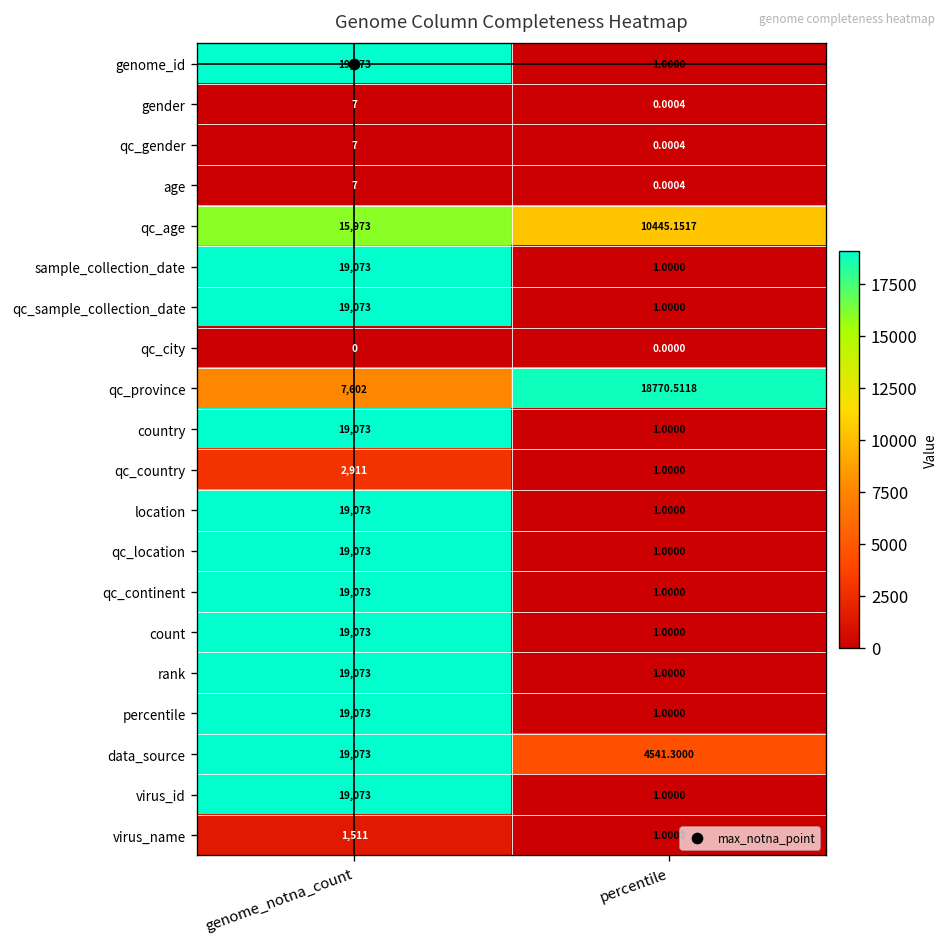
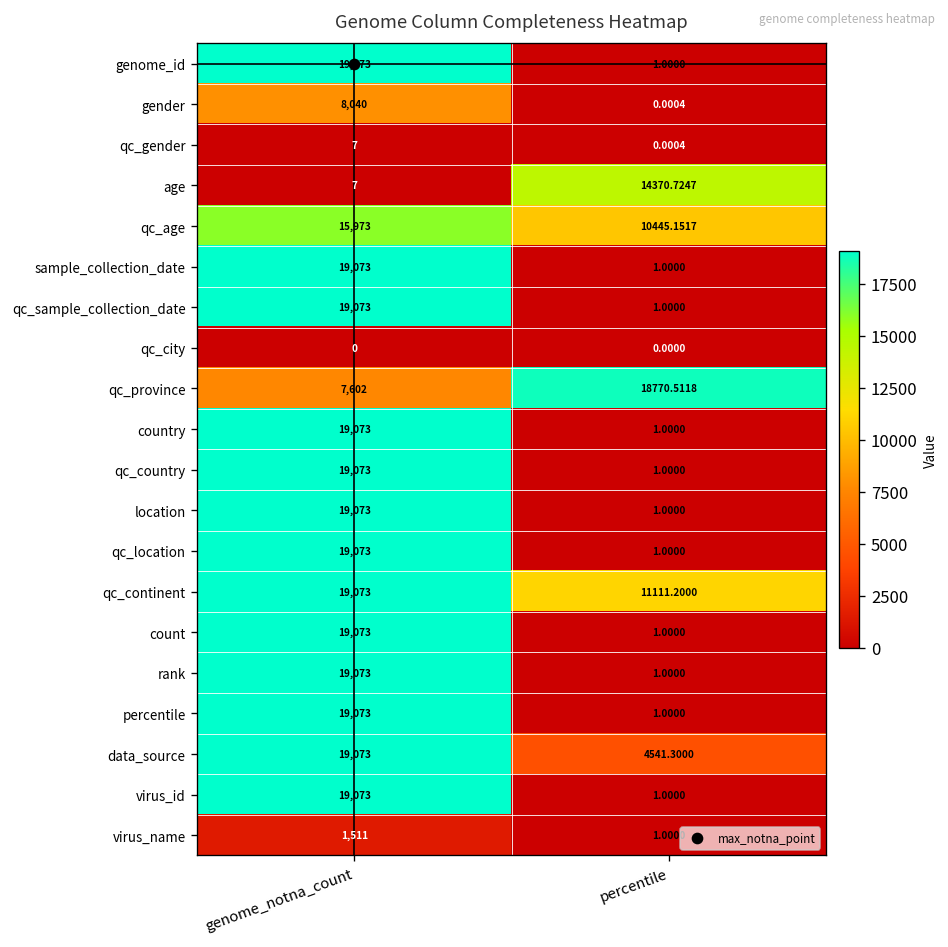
  {
    "genome_id": {
      "percentile": "1.0000"
    },
    "gender": {
-     "genome_notna_count": "7",
+     "genome_notna_count": "8,040",
      "percentile": "0.0004"
    },
    "qc_gender": {
      "genome_notna_count": "7",
      "percentile": "0.0004"
    },
    "age": {
      "genome_notna_count": "7",
-     "percentile": "0.0004"
+     "percentile": "14370.7247"
    },
    "qc_age": {
      "genome_notna_count": "15,973",
      "percentile": "10445.1517"
    },
    "sample_collection_date": {
      "genome_notna_count": "19,073",
      "percentile": "1.0000"
    },
    "qc_sample_collection_date": {
      "genome_notna_count": "19,073",
      "percentile": "1.0000"
    },
    "qc_city": {
      "genome_notna_count": "0",
      "percentile": "0.0000"
    },
    "qc_province": {
      "genome_notna_count": "7,602",
      "percentile": "18770.5118"
    },
    "country": {
      "genome_notna_count": "19,073",
      "percentile": "1.0000"
    },
    "qc_country": {
-     "genome_notna_count": "2,911",
+     "genome_notna_count": "19,073",
      "percentile": "1.0000"
    },
    "location": {
      "genome_notna_count": "19,073",
      "percentile": "1.0000"
    },
    "qc_location": {
      "genome_notna_count": "19,073",
      "percentile": "1.0000"
    },
    "qc_continent": {
      "genome_notna_count": "19,073",
-     "percentile": "1.0000"
+     "percentile": "11111.2000"
    },
    "count": {
      "genome_notna_count": "19,073",
      "percentile": "1.0000"
    },
    "rank": {
      "genome_notna_count": "19,073",
      "percentile": "1.0000"
    },
    "percentile": {
      "genome_notna_count": "19,073",
      "percentile": "1.0000"
    },
    "data_source": {
      "genome_notna_count": "19,073",
      "percentile": "4541.3000"
    },
    "virus_id": {
      "genome_notna_count": "19,073",
      "percentile": "1.0000"
    },
    "virus_name": {
      "genome_notna_count": "1,511"
    }
  }
